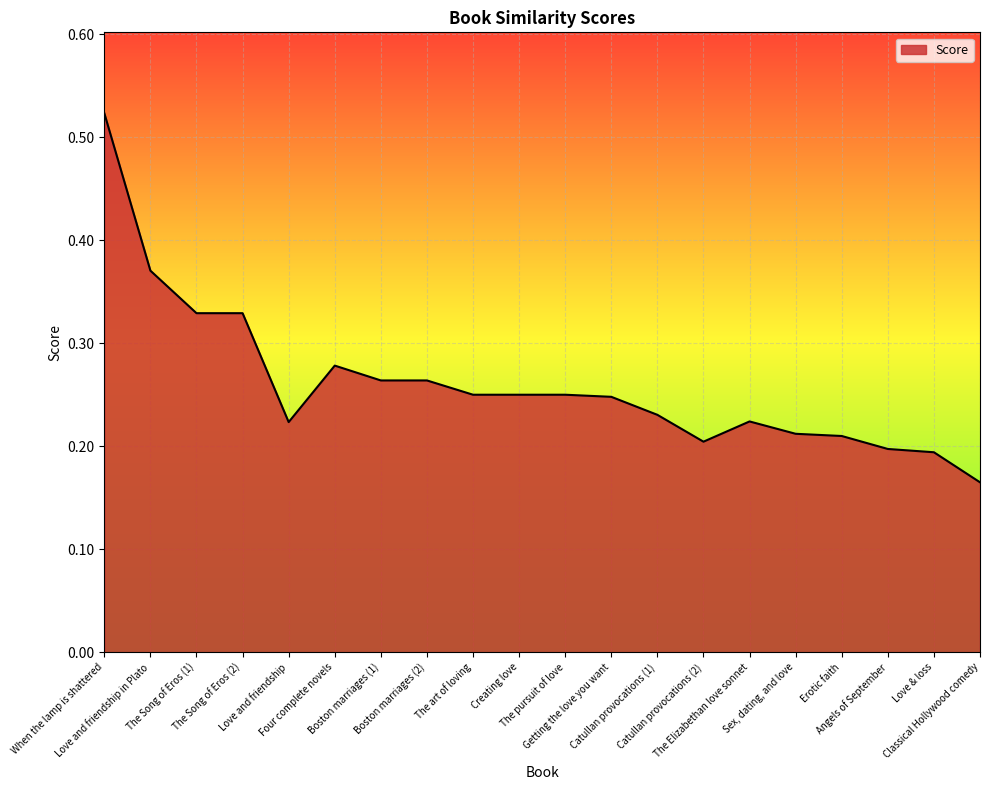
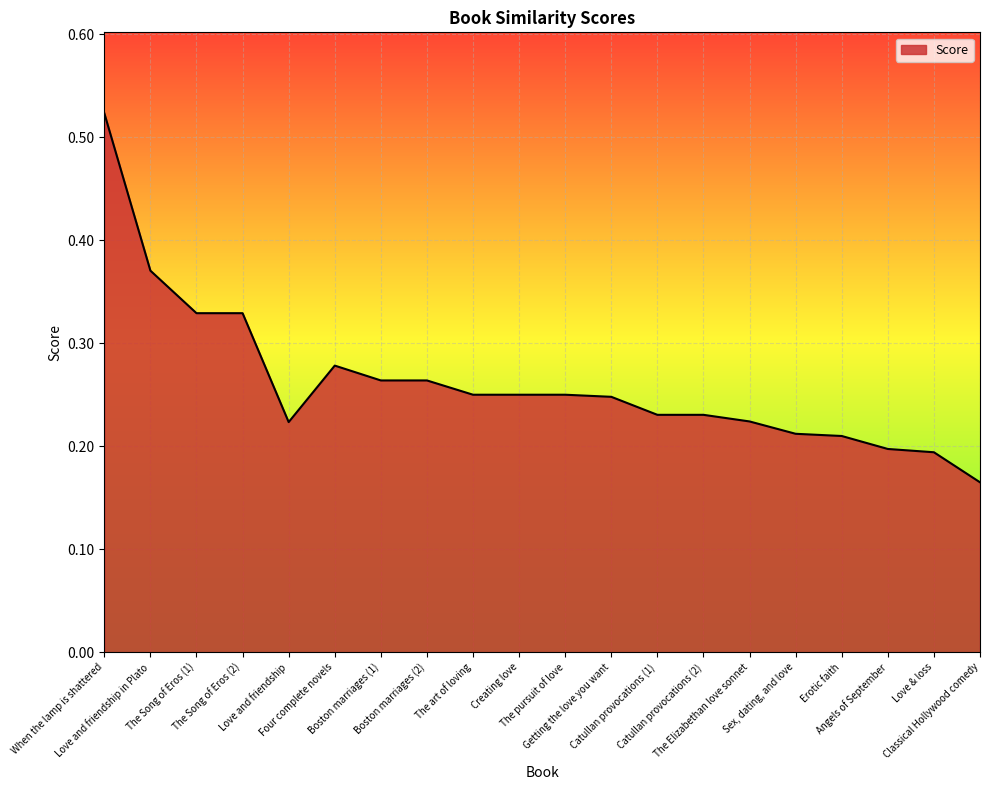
  {
    "When the lamp is shattered": 0.523,
    "Love and friendship in Plato": 0.370,
    "The Song of Eros (1)": 0.329,
    "The Song of Eros (2)": 0.329,
    "Love and friendship": 0.223,
    "Four complete novels": 0.278,
    "Boston marriages (1)": 0.264,
    "Boston marriages (2)": 0.264,
    "The art of loving": 0.250,
    "Creating love": 0.250,
    "The pursuit of love": 0.250,
    "Getting the love you want": 0.248,
    "Catullan provocations (1)": 0.230,
-   "Catullan provocations (2)": 0.204,
+   "Catullan provocations (2)": 0.230,
    "The Elizabethan love sonnet": 0.224,
    "Sex, dating, and love": 0.212,
    "Erotic faith": 0.210,
    "Angels of September": 0.197,
    "Love & loss": 0.194,
    "Classical Hollywood comedy": 0.165
  }
